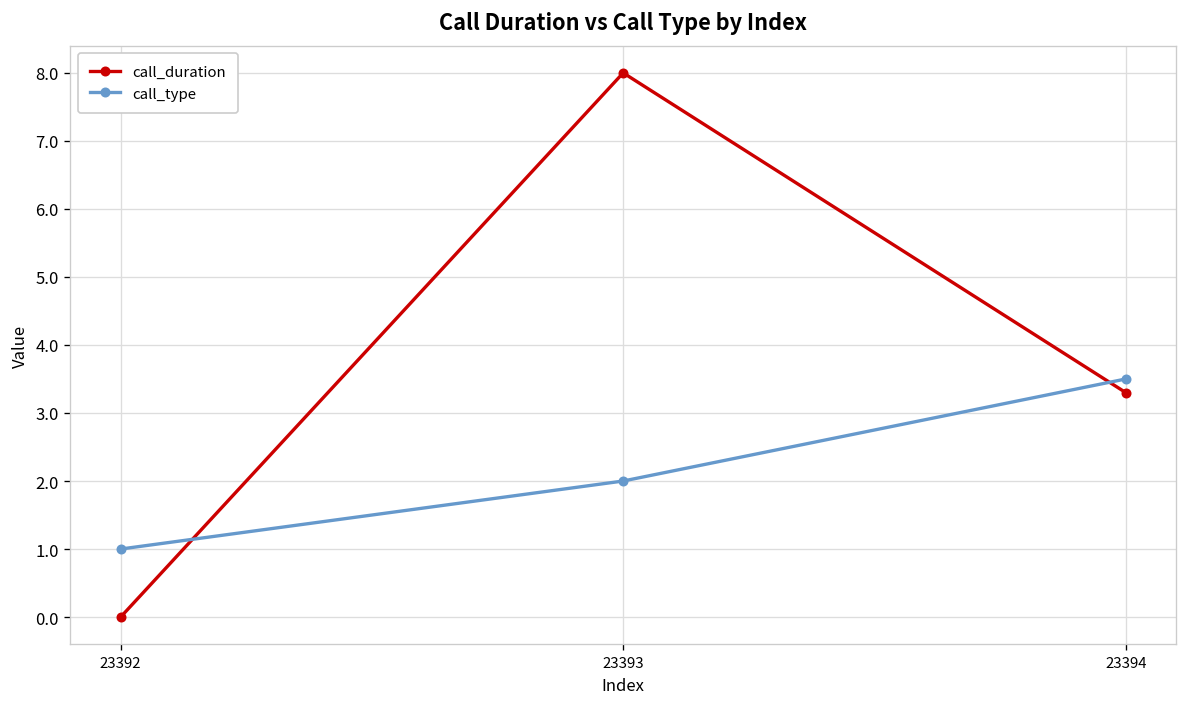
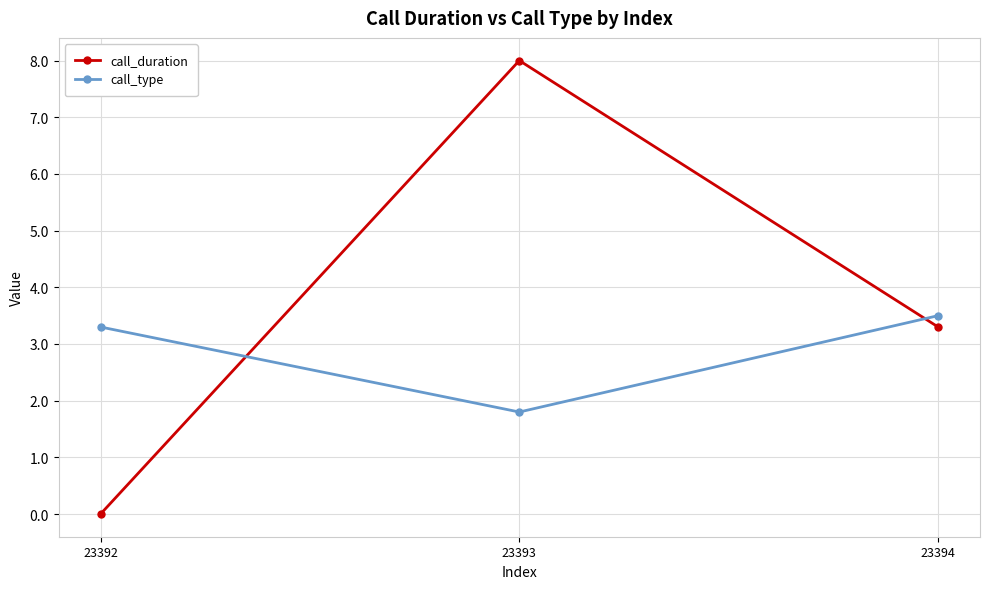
  {
    "call_duration": {
      "23392": 0.0,
      "23393": 8.0,
      "23394": 3.3
    },
    "call_type": {
-     "23392": 1.0,
-     "23393": 2.0,
+     "23392": 3.3,
+     "23393": 1.8,
      "23394": 3.5
    }
  }
